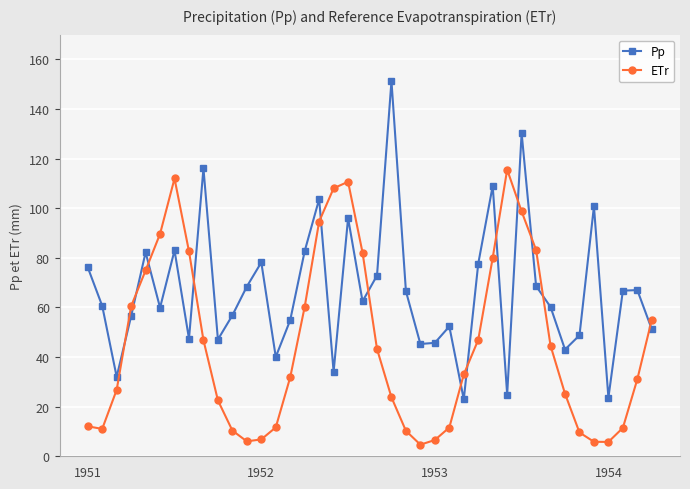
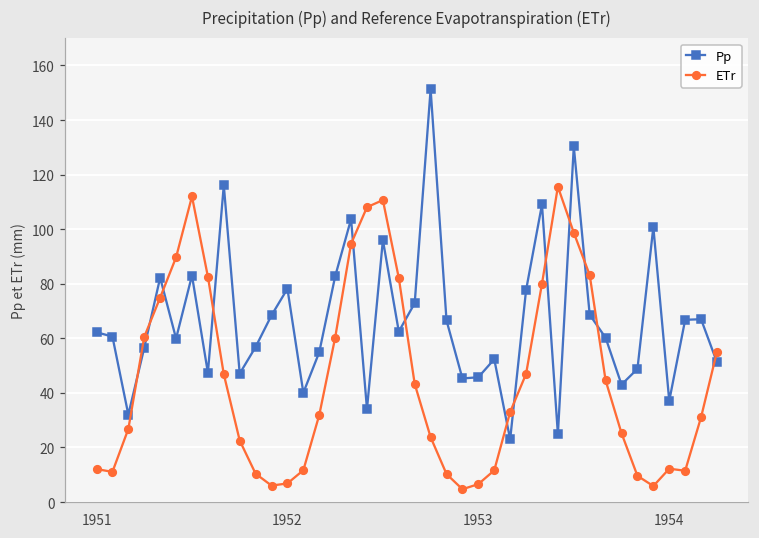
  {
    "Pp": {
-     "1951": 76,
+     "1951": 62,
      "1952": 78,
      "1953": 46,
-     "1954": 24
+     "1954": 37
    },
    "ETr": {
      "1951": 12,
      "1952": 7,
      "1953": 7,
-     "1954": 6
+     "1954": 12
    }
  }
